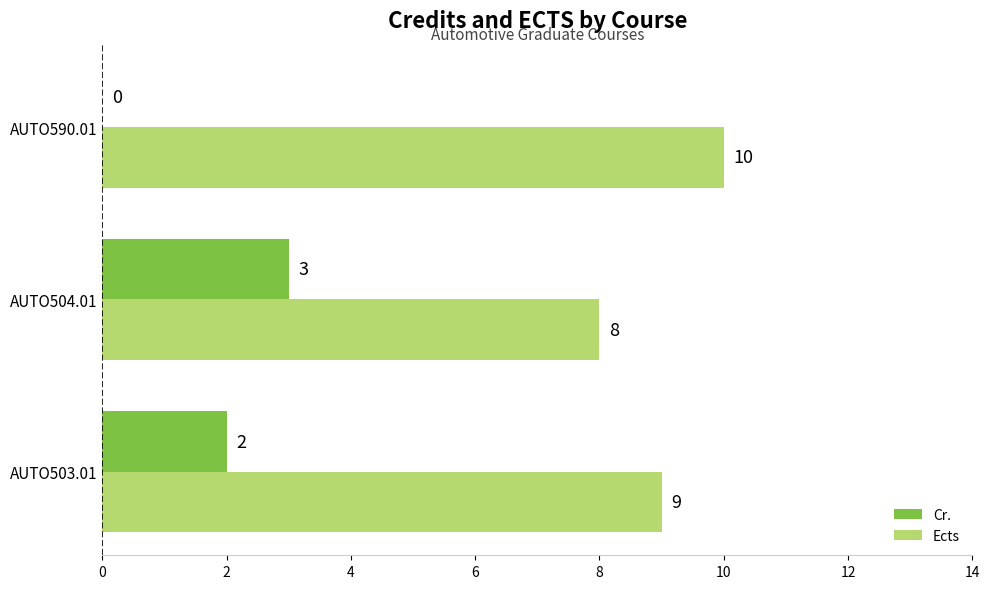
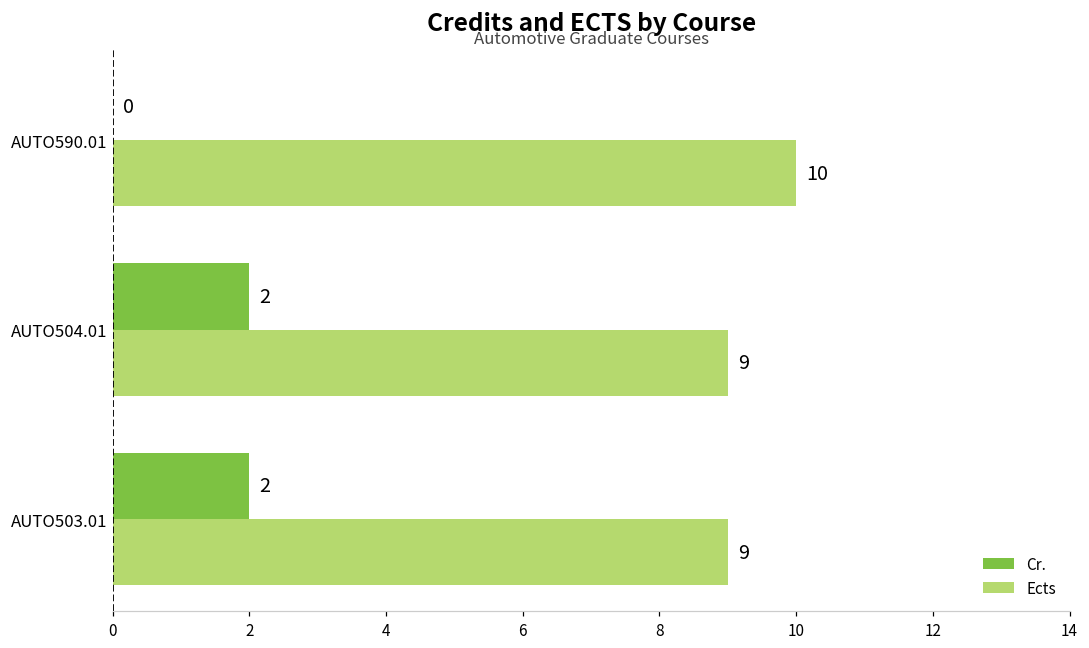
  {
    "Cr.": {
      "AUTO590.01": 0,
-     "AUTO504.01": 3,
+     "AUTO504.01": 2,
      "AUTO503.01": 2
    },
    "Ects": {
      "AUTO590.01": 10,
-     "AUTO504.01": 8,
+     "AUTO504.01": 9,
      "AUTO503.01": 9
    }
  }
